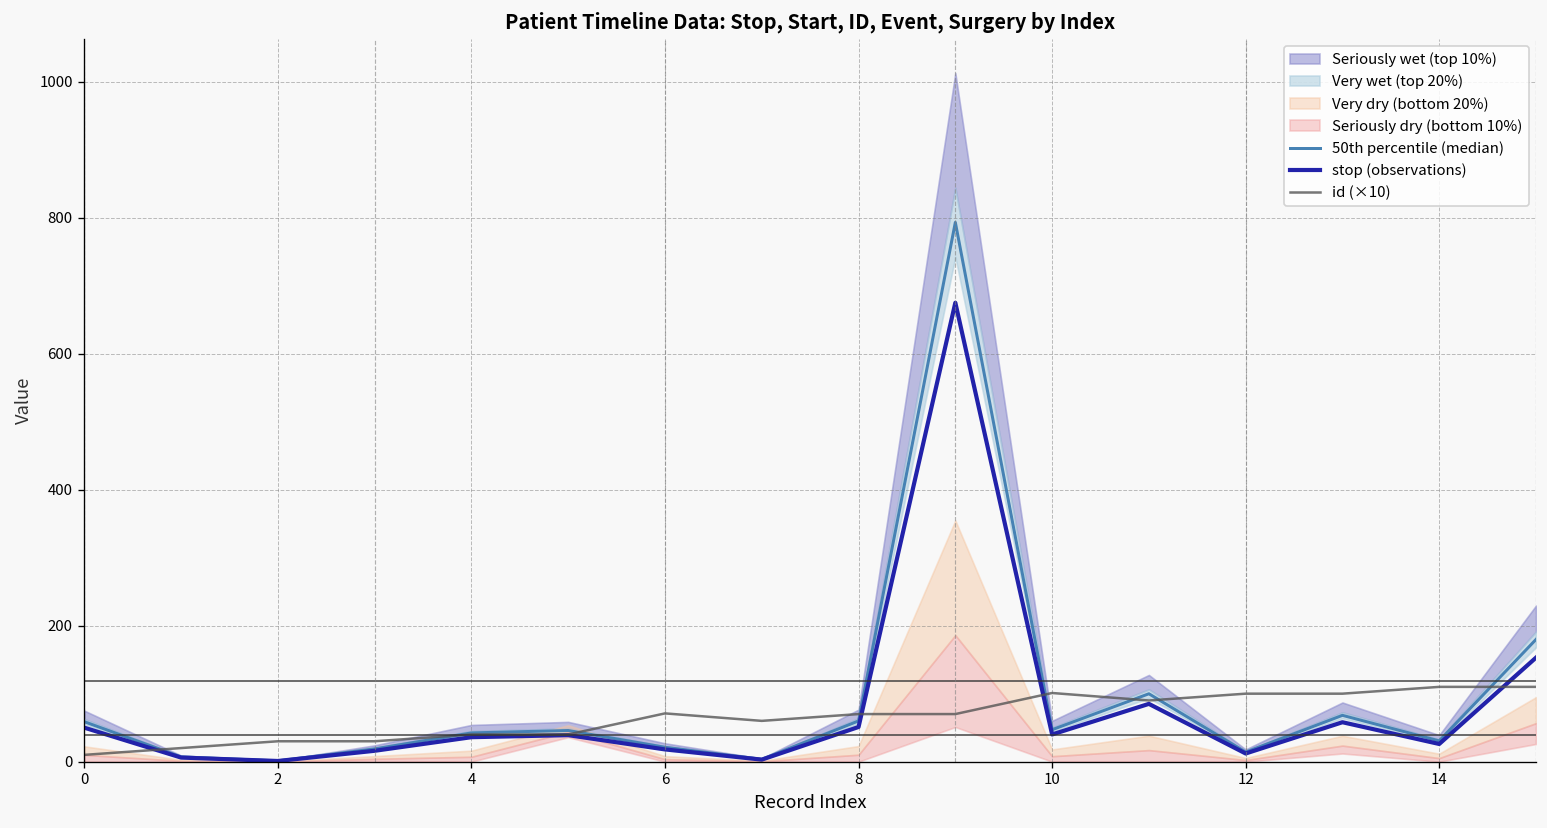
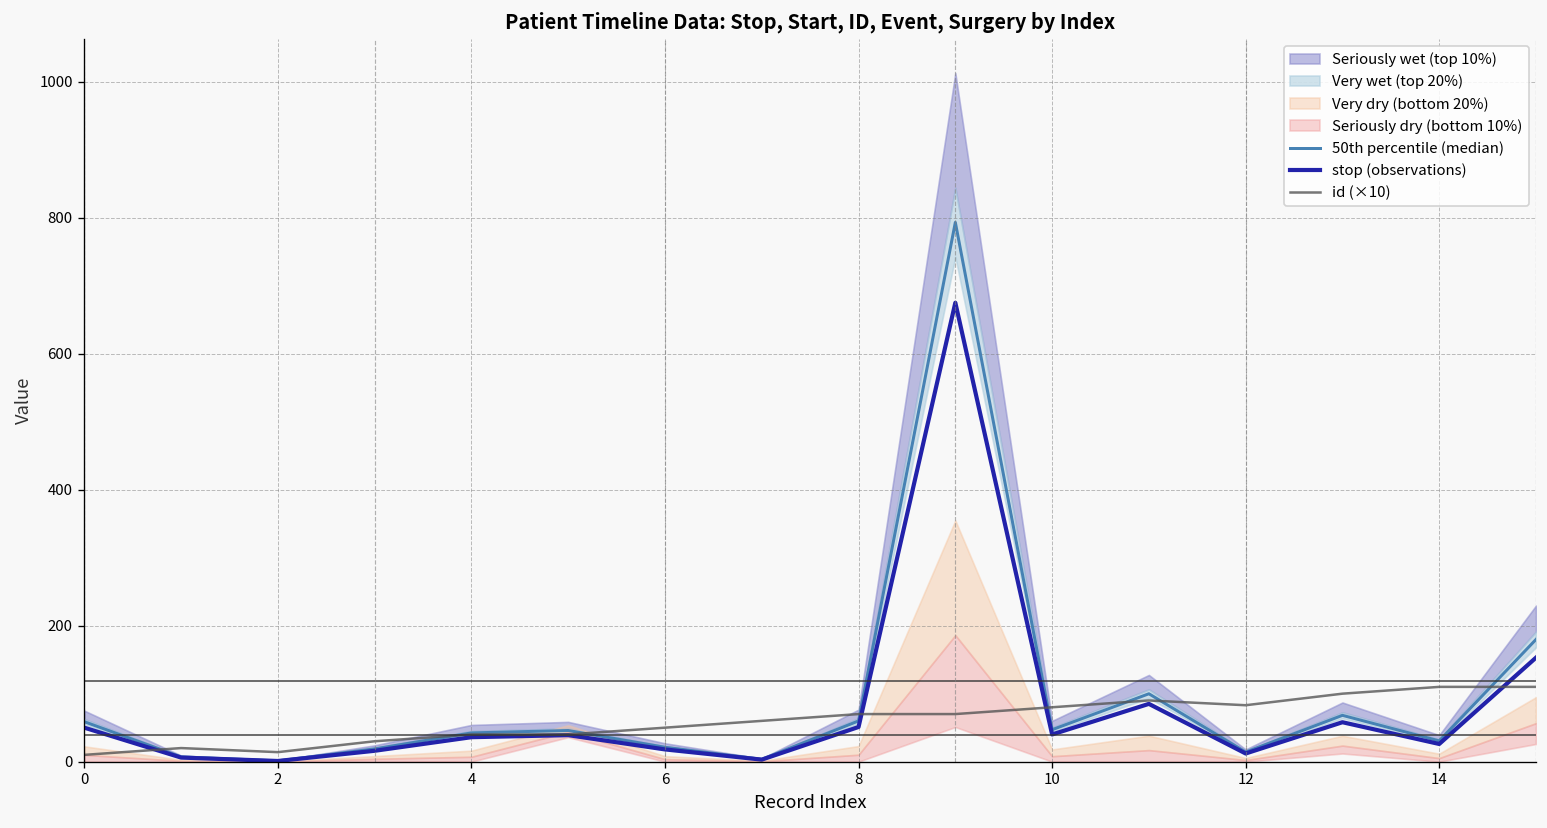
  {
    "Seriously wet (top 10%)": {
      "0": 10,
      "4": 10,
      "6": 0,
      "8": 10,
      "10": 10,
      "14": 10
    },
    "stop (observations)": {
      "0": 50,
      "8": 50,
      "10": 40,
      "14": 30
    },
    "id (×10)": {
-     "2": 30,
-     "6": 70,
+     "2": 10,
+     "6": 50,
      "8": 70,
-     "10": 100,
-     "12": 100,
+     "10": 80,
+     "12": 80,
      "14": 110
    }
  }
